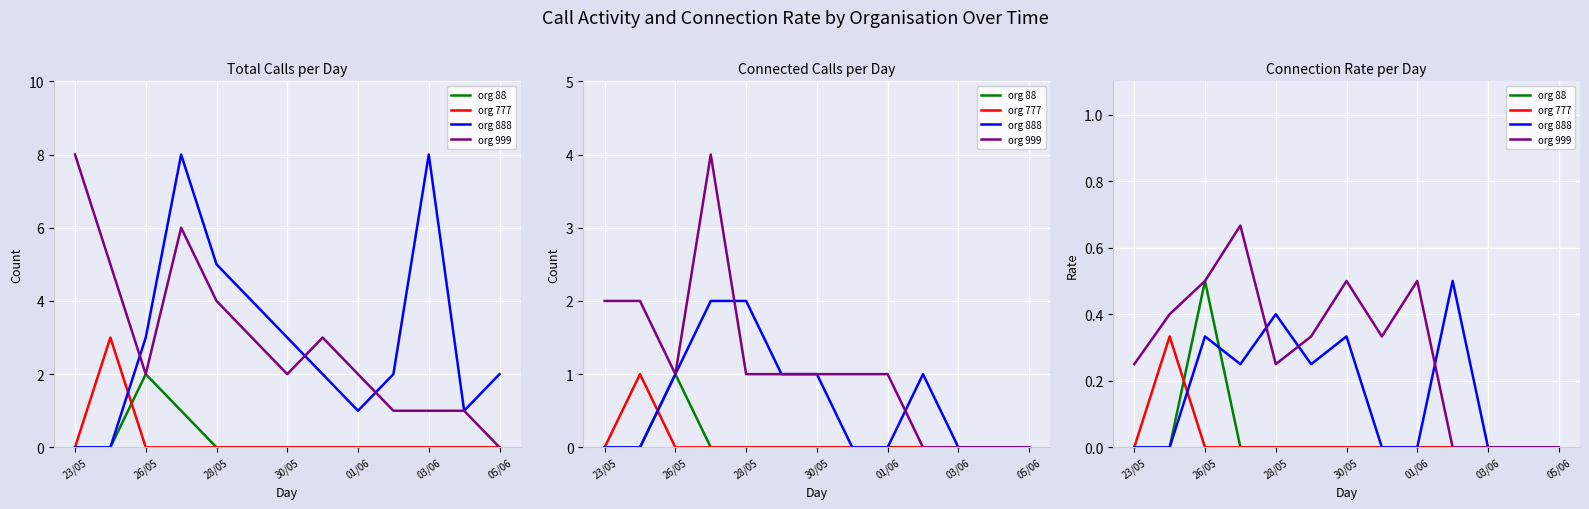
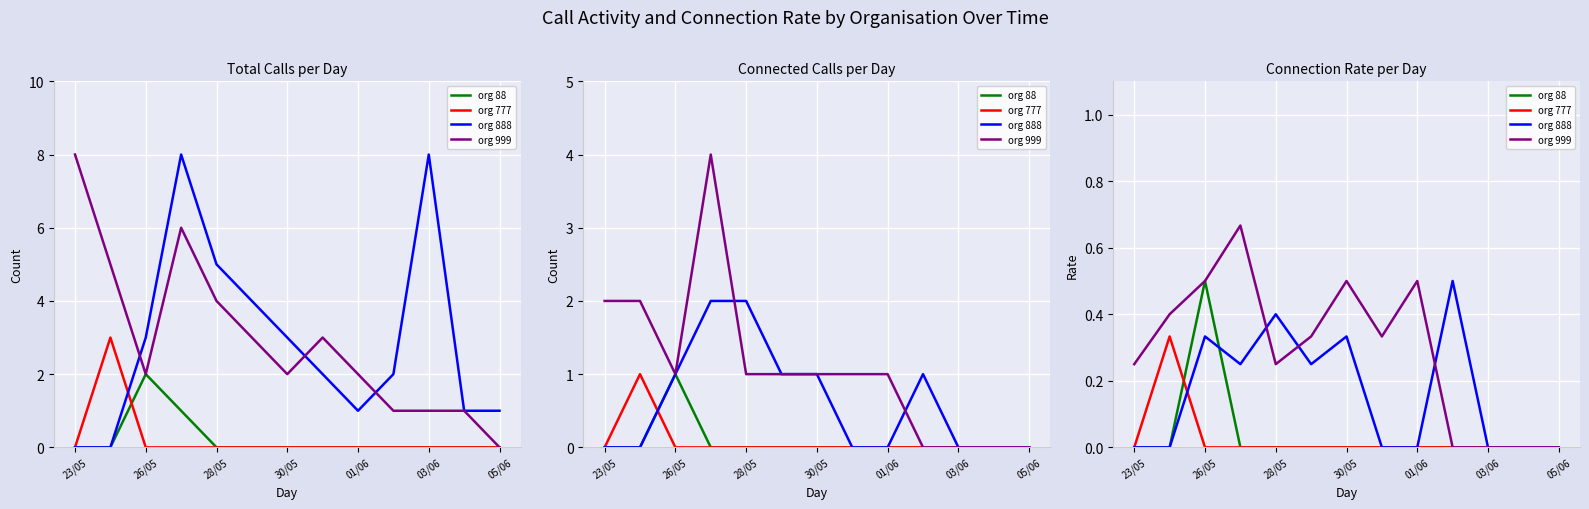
  {
    "Total Calls per Day": {
      "org 777": {
        "26/05": 0
      },
      "org 888": {
        "26/05": 3,
        "28/05": 5,
        "30/05": 3,
        "01/06": 1,
        "03/06": 8,
-       "05/06": 2
+       "05/06": 1
      },
      "org 999": {
        "23/05": 8,
        "28/05": 4,
        "30/05": 2,
        "01/06": 2,
        "03/06": 1
      }
    },
    "Connected Calls per Day": {
      "org 777": {
        "26/05": 0.0
      },
      "org 888": {
        "28/05": 2.0
      },
      "org 999": {
        "23/05": 2.0,
        "28/05": 1.0,
        "01/06": 1.0
      }
    },
    "Connection Rate per Day": {
      "org 777": {
        "26/05": 0.00
      },
      "org 888": {
        "26/05": 0.33,
        "28/05": 0.40,
        "30/05": 0.33
      },
      "org 999": {
        "23/05": 0.25,
        "28/05": 0.25,
        "30/05": 0.50,
        "01/06": 0.50
      }
    }
  }
